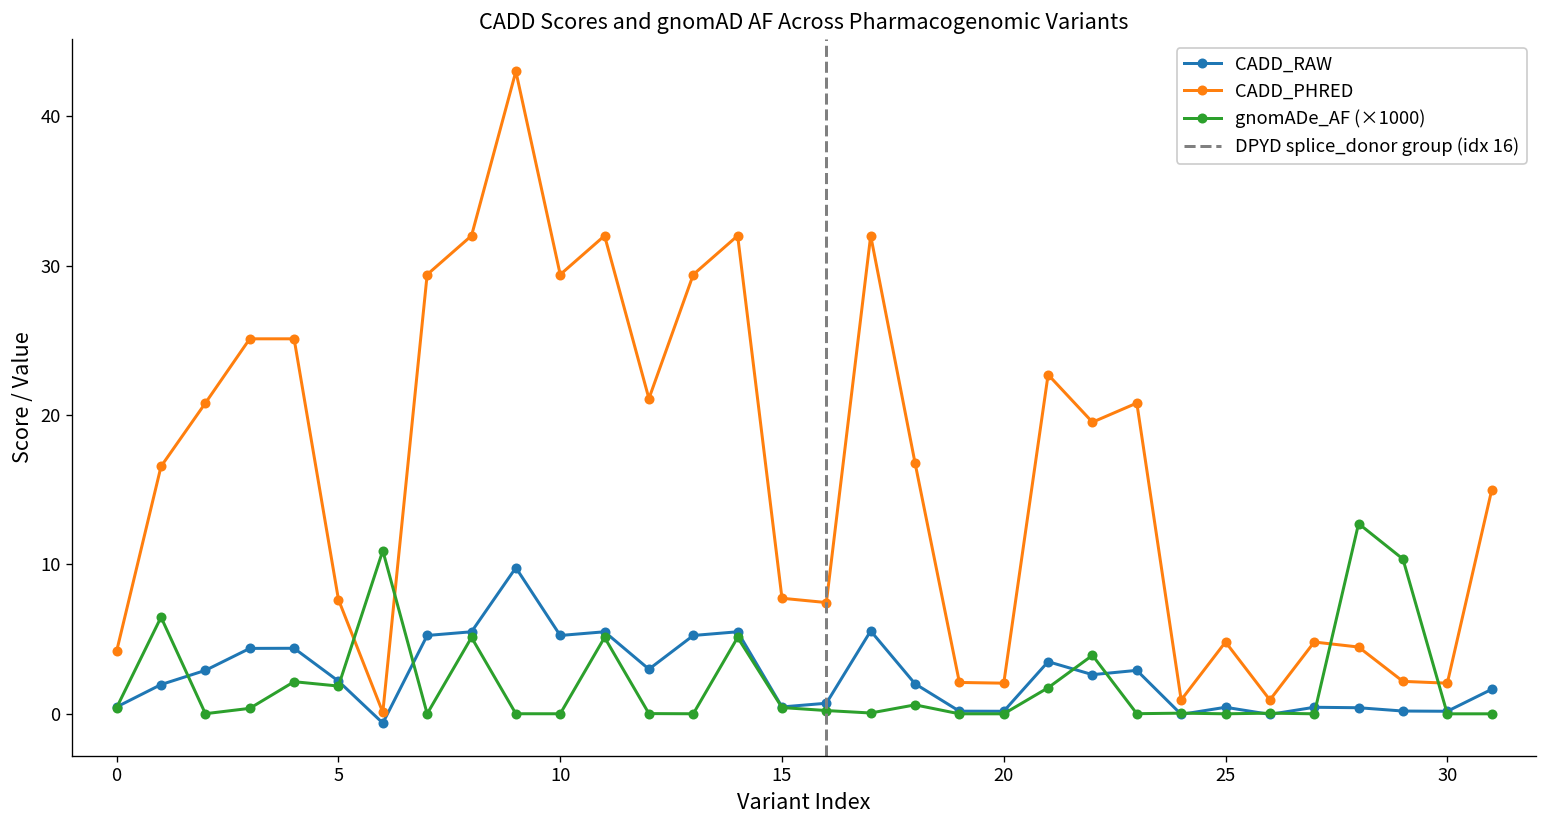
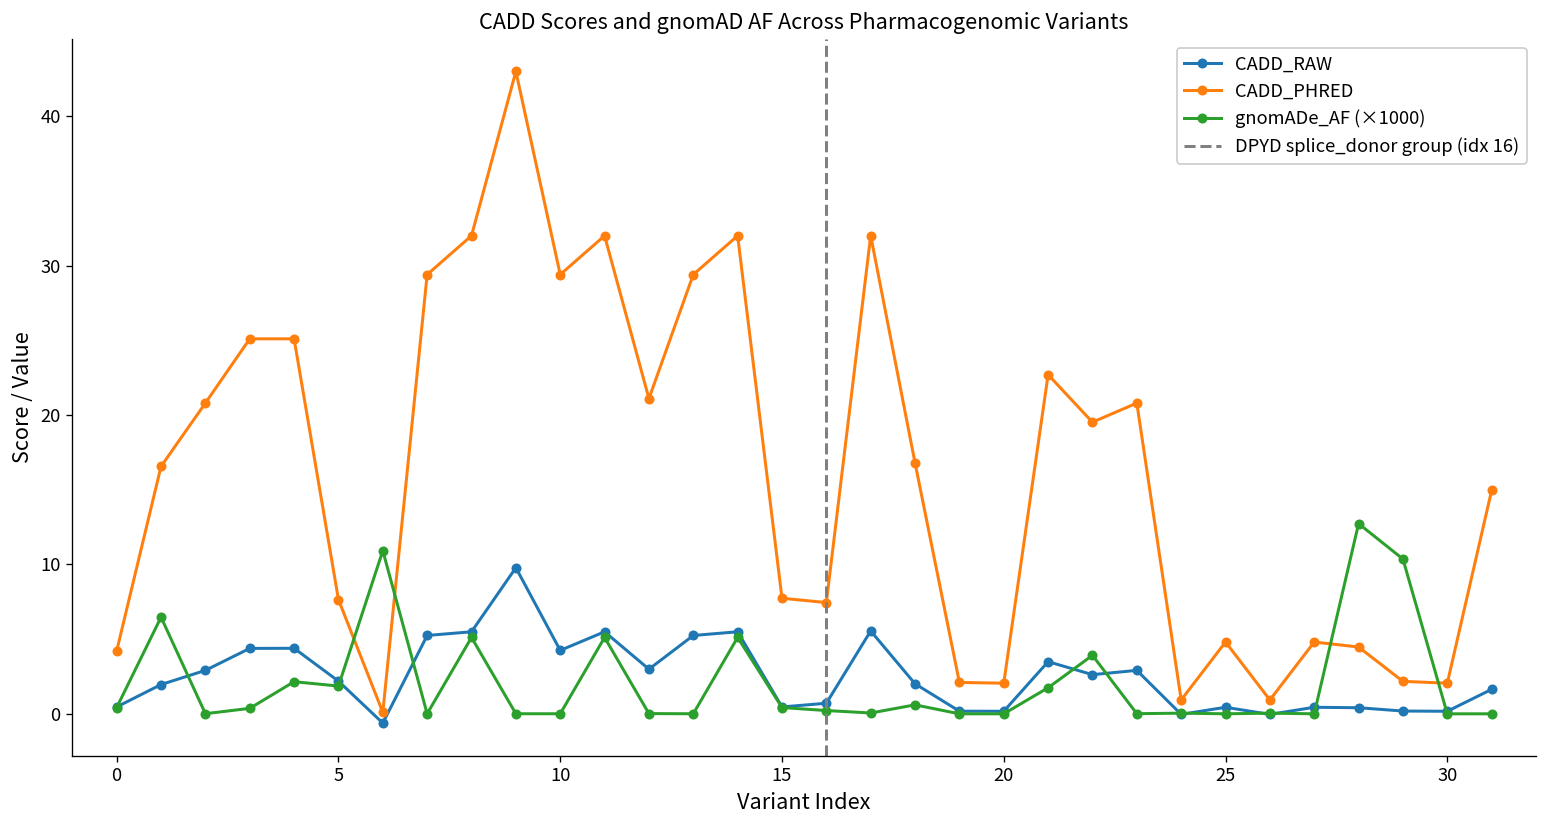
  {
    "CADD_RAW": {
      "5": 2.2,
-     "10": 5.2,
+     "10": 4.2,
      "25": 0.4
    },
    "CADD_PHRED": {
      "0": 4.2,
      "5": 7.6,
      "10": 29.4,
      "15": 7.7,
      "20": 2.1,
      "25": 4.8,
      "30": 2.1
    },
    "gnomADe_AF (×1000)": {
      "5": 1.9,
      "10": 0.0,
      "25": 0.0
    }
  }
